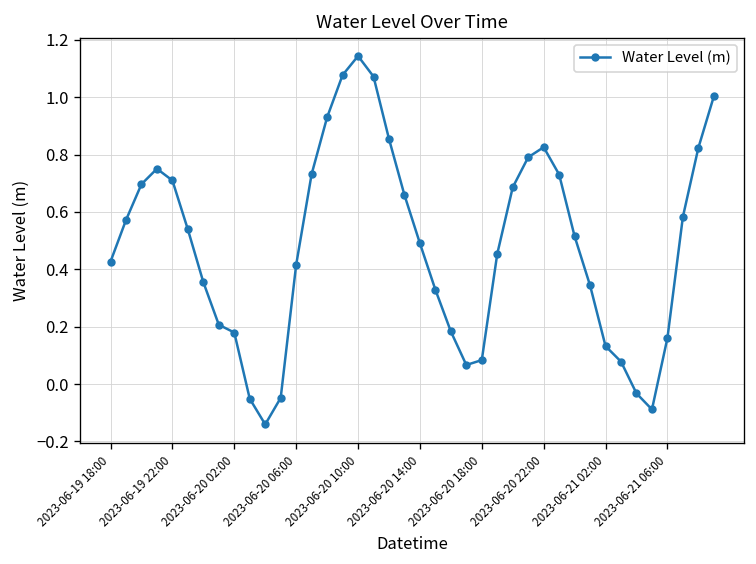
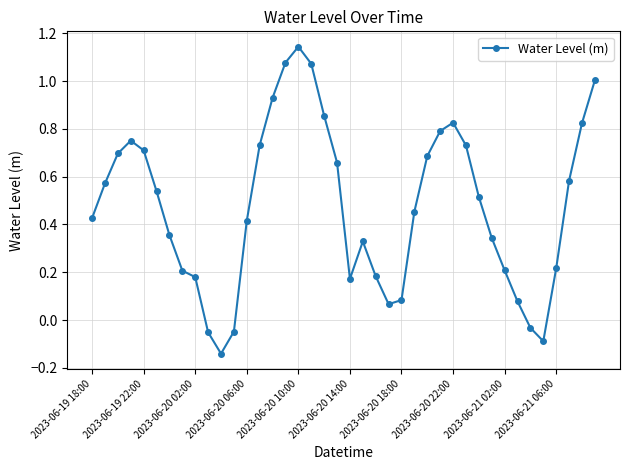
  {
    "2023-06-19 18:00": 0.43,
    "2023-06-19 22:00": 0.71,
    "2023-06-20 02:00": 0.18,
    "2023-06-20 06:00": 0.42,
    "2023-06-20 10:00": 1.14,
-   "2023-06-20 14:00": 0.49,
+   "2023-06-20 14:00": 0.17,
    "2023-06-20 18:00": 0.08,
    "2023-06-20 22:00": 0.83,
-   "2023-06-21 02:00": 0.13,
-   "2023-06-21 06:00": 0.16
+   "2023-06-21 02:00": 0.21,
+   "2023-06-21 06:00": 0.22
  }
